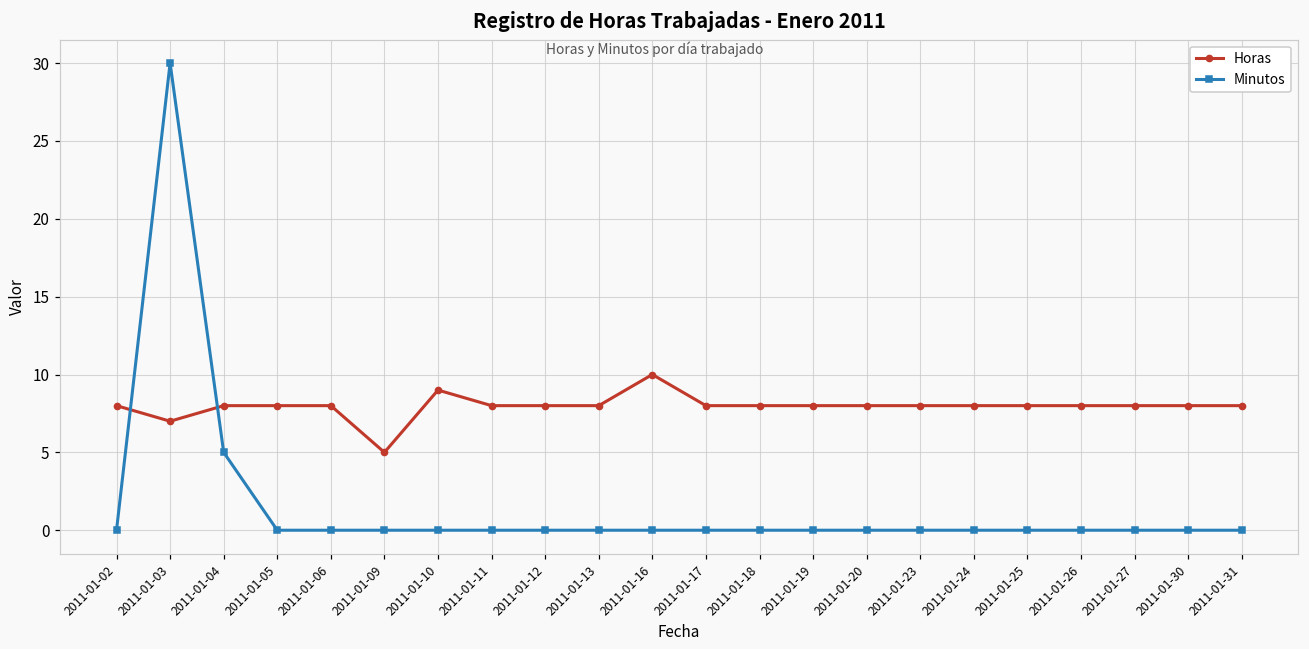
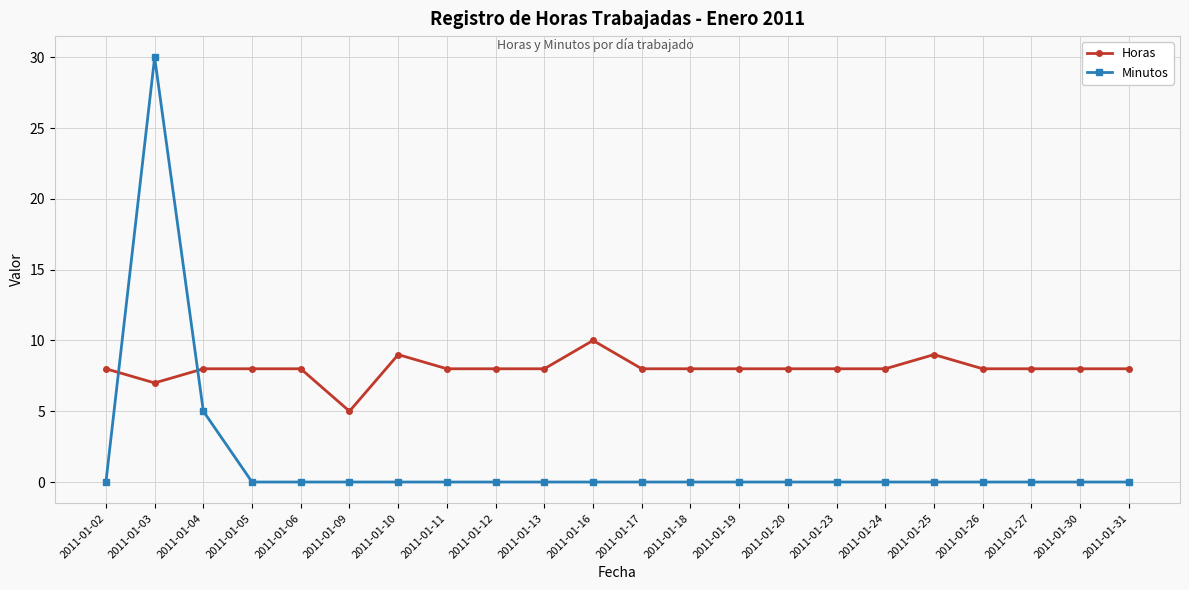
  {
    "Horas": {
      "2011-01-02": 8,
      "2011-01-03": 7,
      "2011-01-04": 8,
      "2011-01-05": 8,
      "2011-01-06": 8,
      "2011-01-09": 5,
      "2011-01-10": 9,
      "2011-01-11": 8,
      "2011-01-12": 8,
      "2011-01-13": 8,
      "2011-01-16": 10,
      "2011-01-17": 8,
      "2011-01-18": 8,
      "2011-01-19": 8,
      "2011-01-20": 8,
      "2011-01-23": 8,
      "2011-01-24": 8,
-     "2011-01-25": 8,
+     "2011-01-25": 9,
      "2011-01-26": 8,
      "2011-01-27": 8,
      "2011-01-30": 8,
      "2011-01-31": 8
    },
    "Minutos": {
      "2011-01-02": 0,
      "2011-01-03": 30,
      "2011-01-04": 5,
      "2011-01-05": 0,
      "2011-01-06": 0,
      "2011-01-09": 0,
      "2011-01-10": 0,
      "2011-01-11": 0,
      "2011-01-12": 0,
      "2011-01-13": 0,
      "2011-01-16": 0,
      "2011-01-17": 0,
      "2011-01-18": 0,
      "2011-01-19": 0,
      "2011-01-20": 0,
      "2011-01-23": 0,
      "2011-01-24": 0,
      "2011-01-25": 0,
      "2011-01-26": 0,
      "2011-01-27": 0,
      "2011-01-30": 0,
      "2011-01-31": 0
    }
  }
